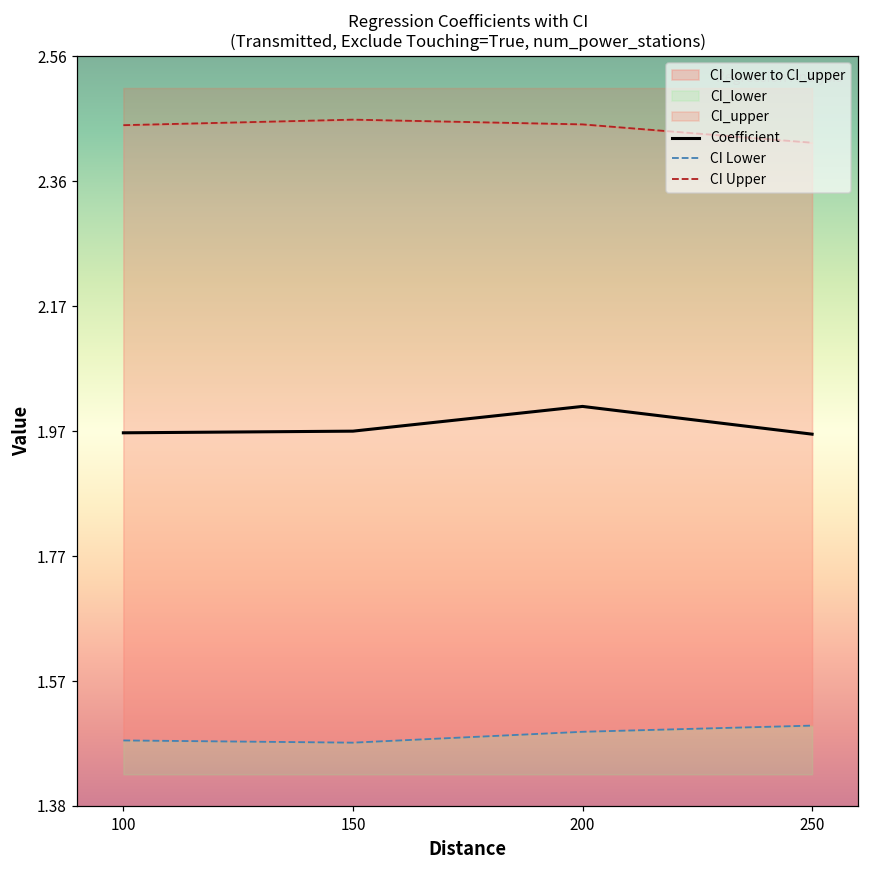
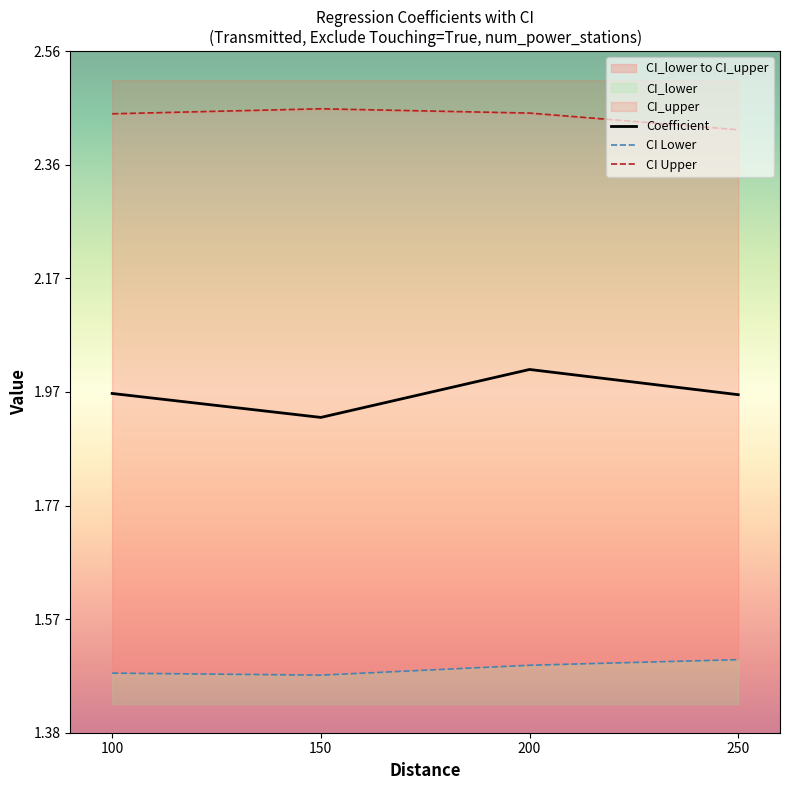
  {
    "Coefficient": {
      "100": 1.97,
-     "150": 1.97,
+     "150": 1.92,
      "200": 2.01,
      "250": 1.96
    }
  }
